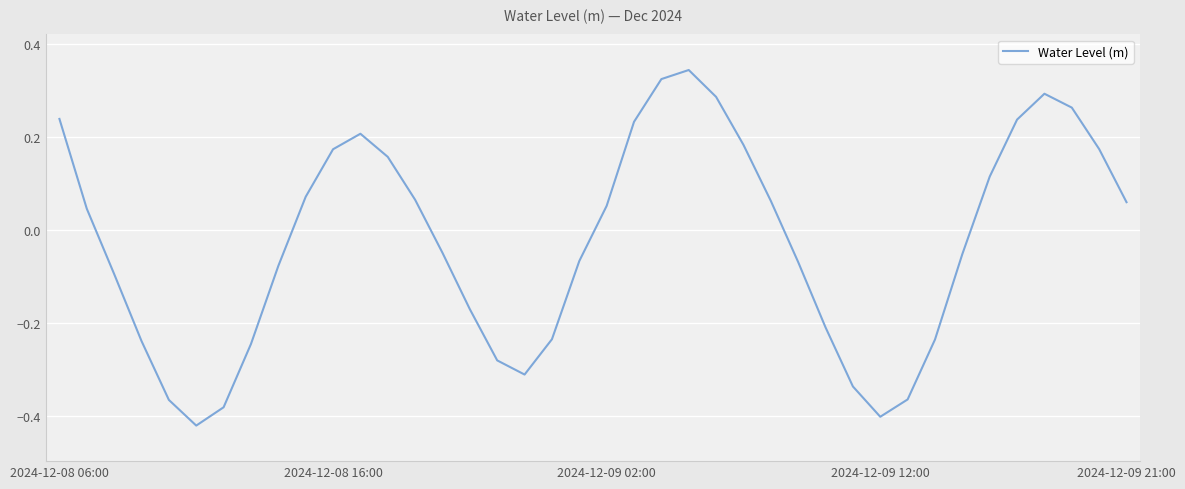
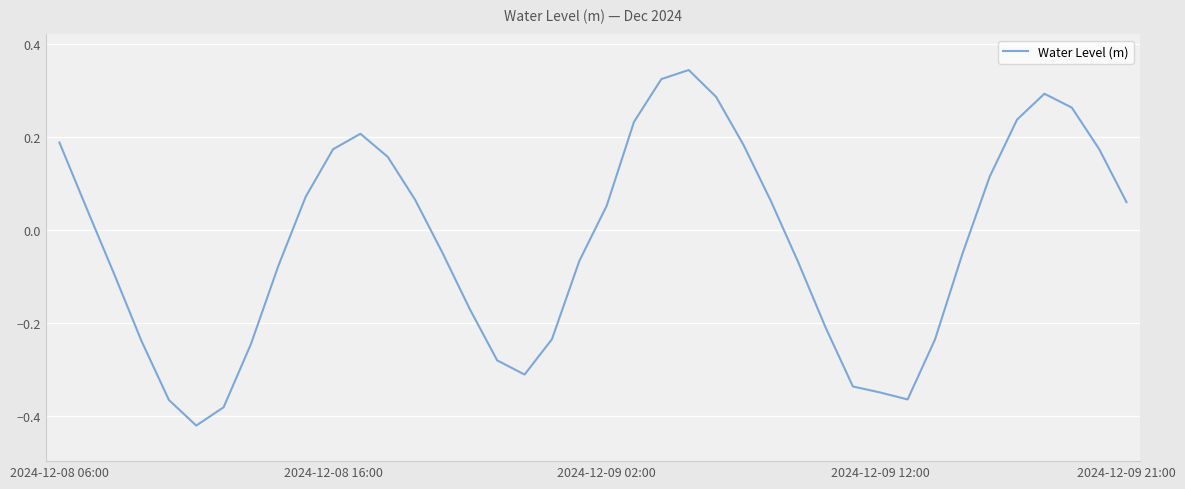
  {
-   "2024-12-08 06:00": 0.24,
+   "2024-12-08 06:00": 0.19,
    "2024-12-08 16:00": 0.17,
    "2024-12-09 02:00": 0.05,
-   "2024-12-09 12:00": -0.40,
+   "2024-12-09 12:00": -0.35,
    "2024-12-09 21:00": 0.06
  }
